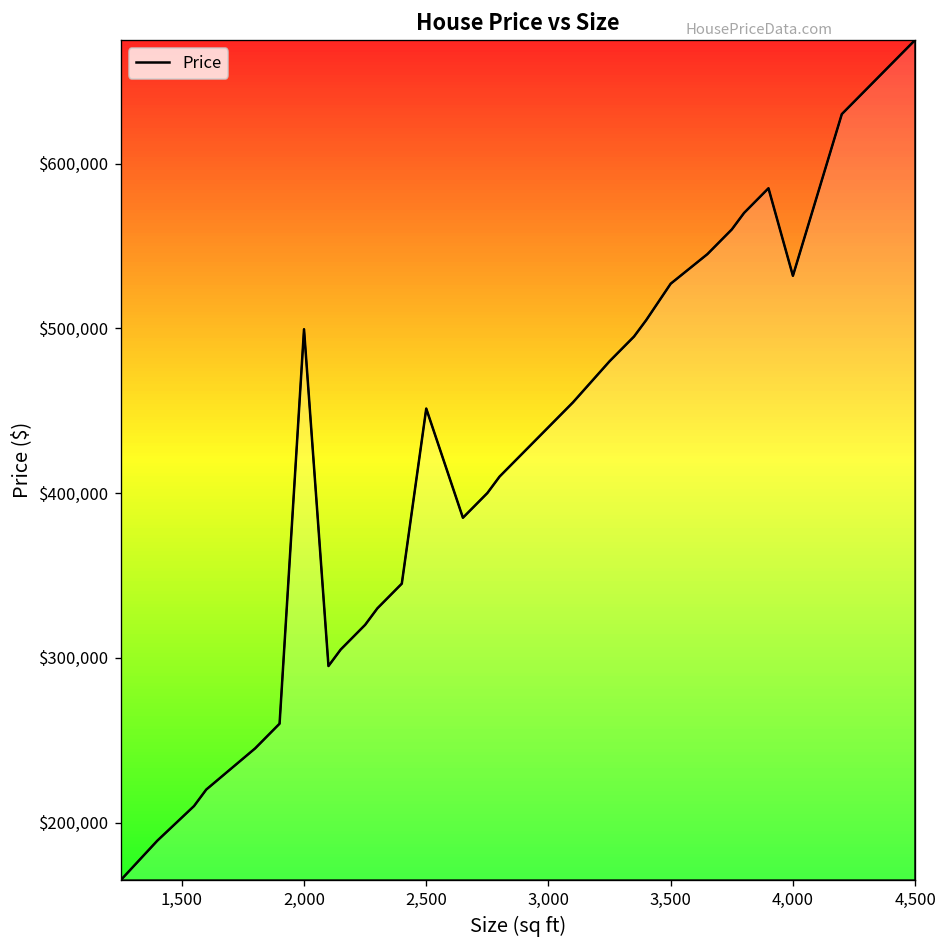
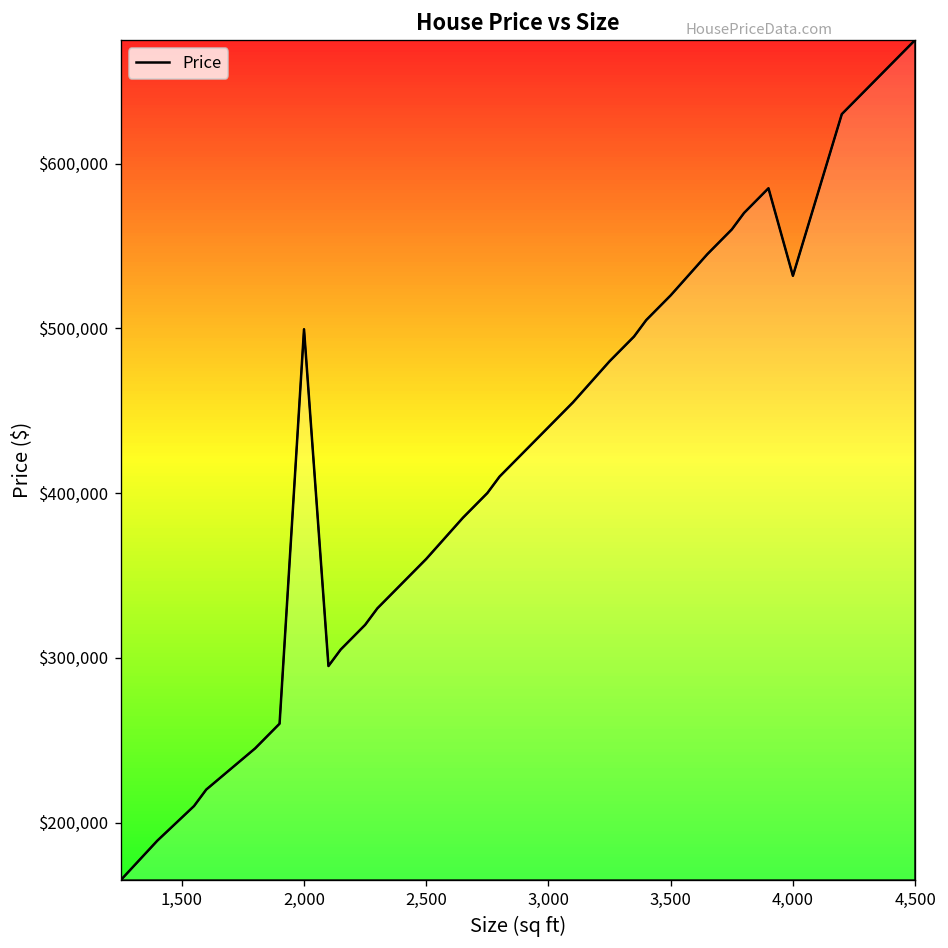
  {
    "2,000": "$499,000",
-   "2,500": "$451,000",
+   "2,500": "$360,000",
    "3,000": "$440,000",
-   "3,500": "$527,000",
+   "3,500": "$520,000",
    "4,000": "$532,000",
    "4,500": "$675,000"
  }
